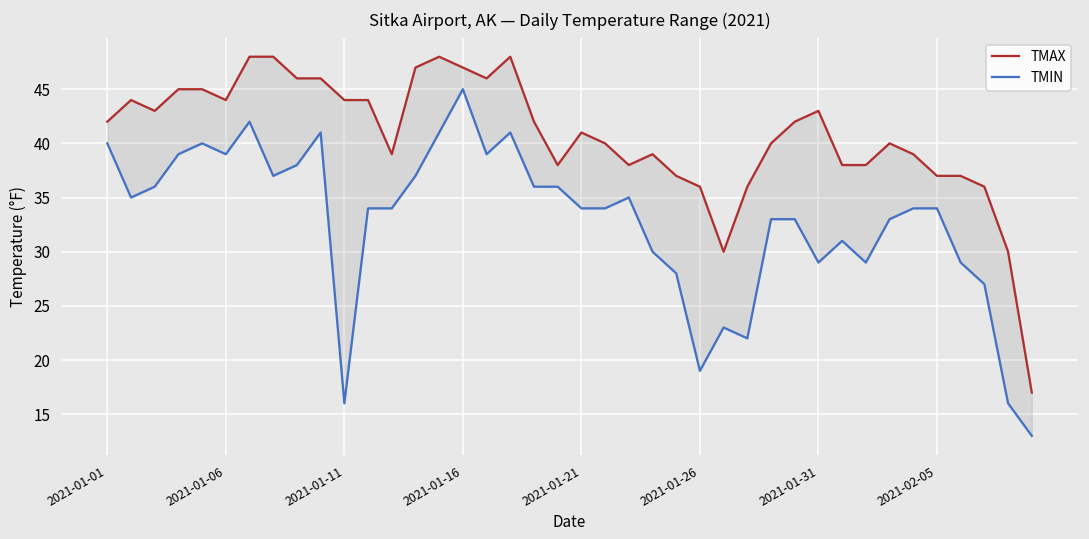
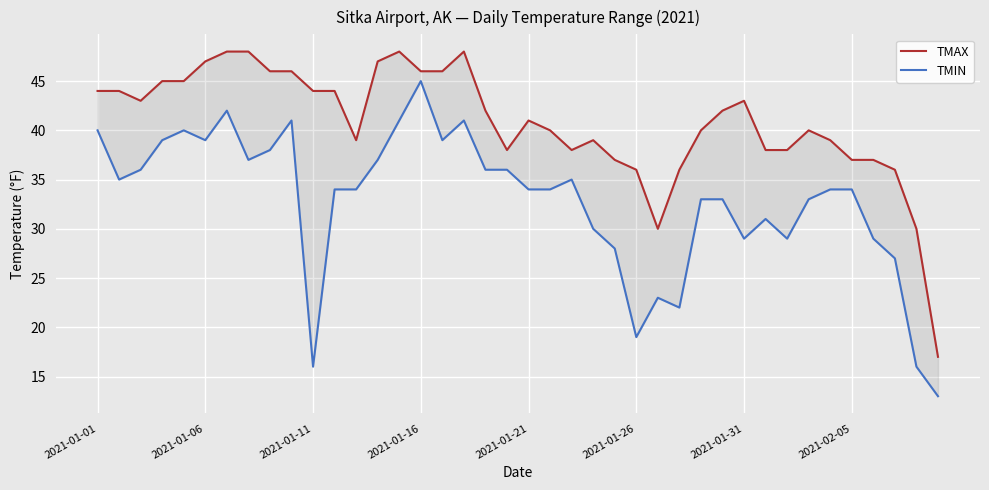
  {
    "TMAX": {
-     "2021-01-01": 42,
-     "2021-01-06": 44,
+     "2021-01-01": 44,
+     "2021-01-06": 47,
      "2021-01-11": 44,
-     "2021-01-16": 47,
+     "2021-01-16": 46,
      "2021-01-21": 41,
      "2021-01-26": 36,
      "2021-01-31": 43,
      "2021-02-05": 37
    },
    "TMIN": {
      "2021-01-01": 40,
      "2021-01-06": 39,
      "2021-01-11": 16,
      "2021-01-16": 45,
      "2021-01-21": 34,
      "2021-01-26": 19,
      "2021-01-31": 29,
      "2021-02-05": 34
    }
  }
